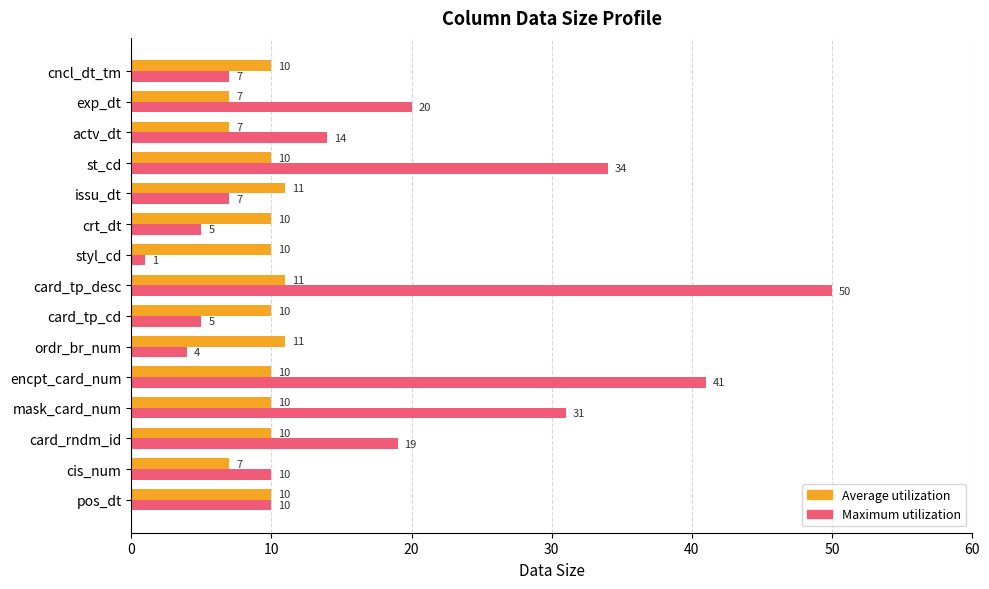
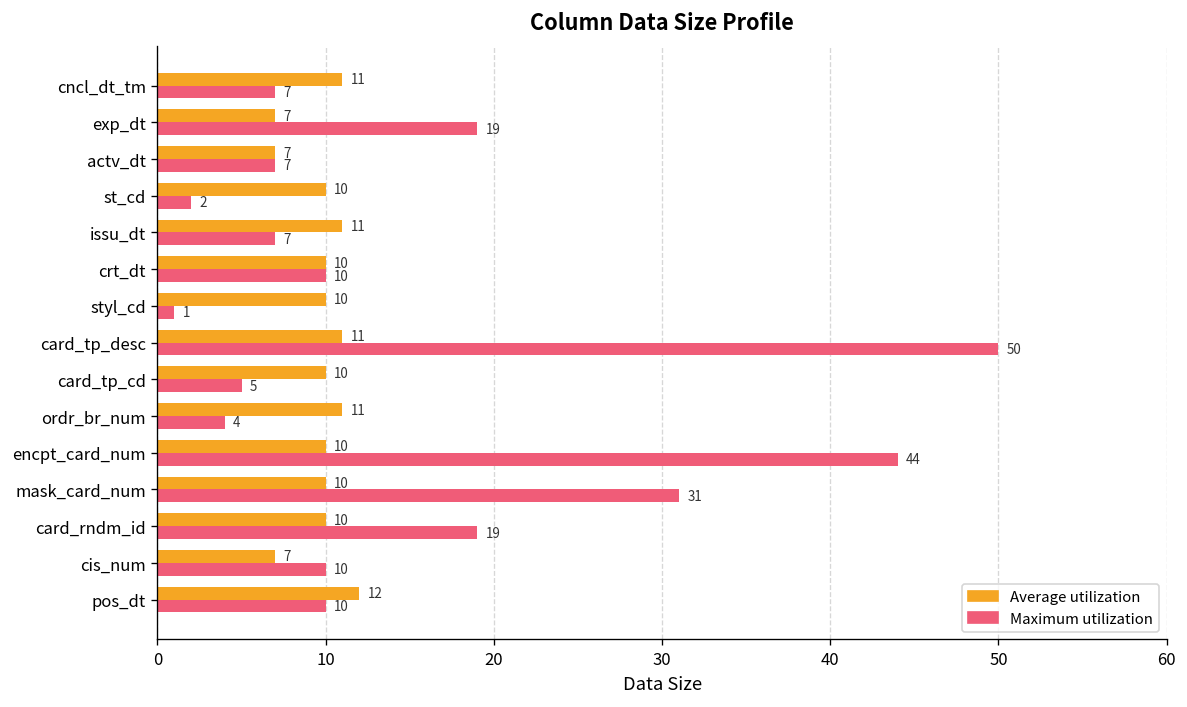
  {
    "Average utilization": {
-     "cncl_dt_tm": 10,
+     "cncl_dt_tm": 11,
      "exp_dt": 7,
      "actv_dt": 7,
      "st_cd": 10,
      "issu_dt": 11,
      "crt_dt": 10,
      "styl_cd": 10,
      "card_tp_desc": 11,
      "card_tp_cd": 10,
      "ordr_br_num": 11,
      "encpt_card_num": 10,
      "mask_card_num": 10,
      "card_rndm_id": 10,
      "cis_num": 7,
-     "pos_dt": 10
+     "pos_dt": 12
    },
    "Maximum utilization": {
      "cncl_dt_tm": 7,
-     "exp_dt": 20,
-     "actv_dt": 14,
-     "st_cd": 34,
+     "exp_dt": 19,
+     "actv_dt": 7,
+     "st_cd": 2,
      "issu_dt": 7,
-     "crt_dt": 5,
+     "crt_dt": 10,
      "styl_cd": 1,
      "card_tp_desc": 50,
      "card_tp_cd": 5,
      "ordr_br_num": 4,
-     "encpt_card_num": 41,
+     "encpt_card_num": 44,
      "mask_card_num": 31,
      "card_rndm_id": 19,
      "cis_num": 10,
      "pos_dt": 10
    }
  }
